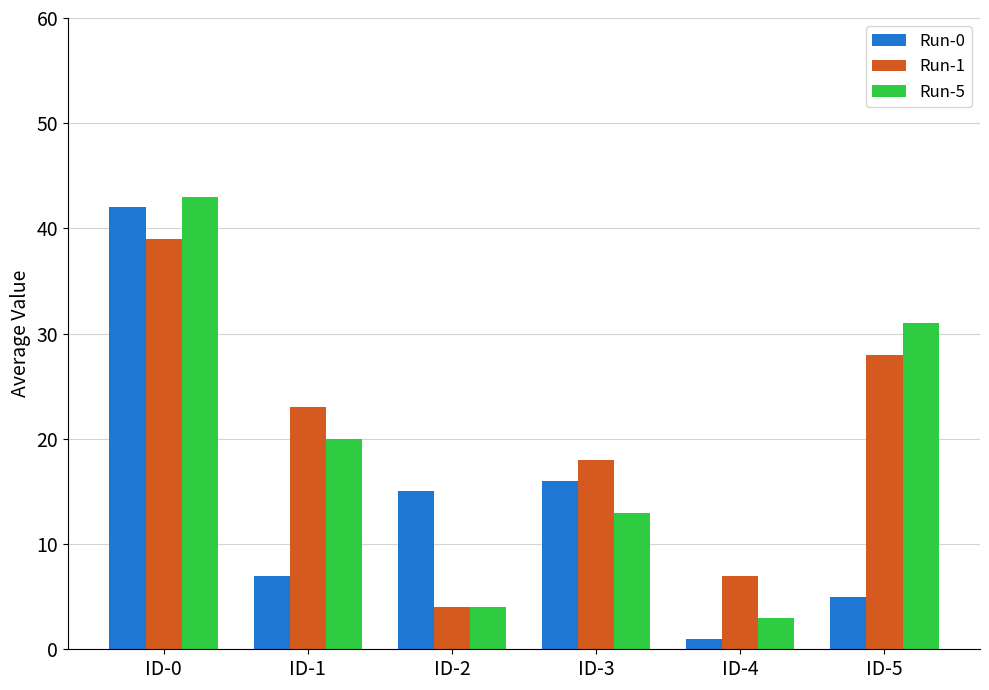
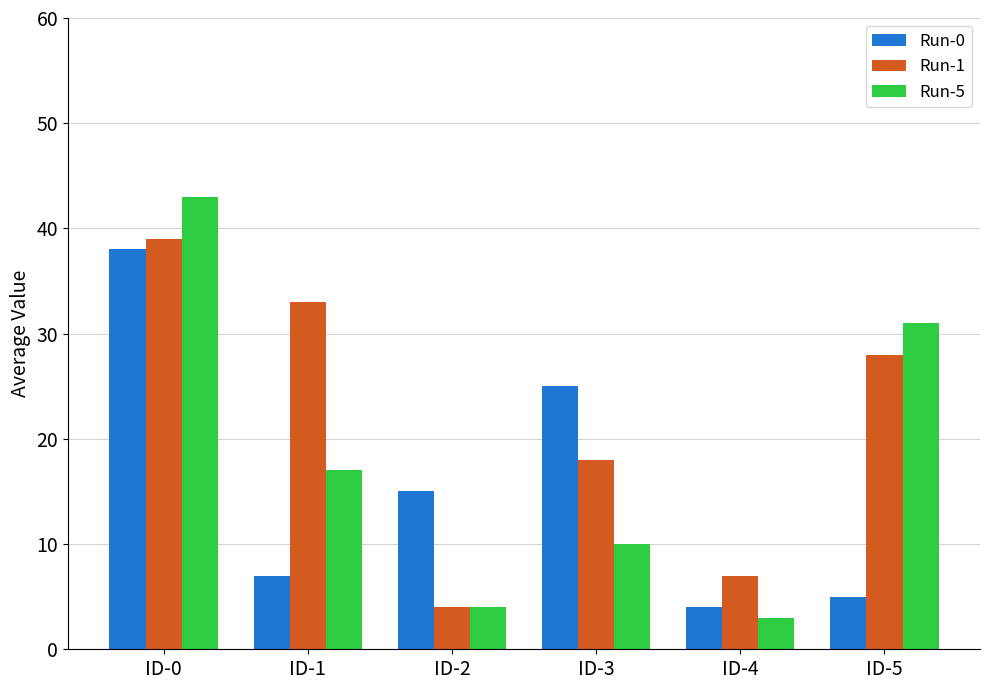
  {
    "Run-0": {
-     "ID-0": 42,
+     "ID-0": 38,
      "ID-1": 7,
      "ID-2": 15,
-     "ID-3": 16,
-     "ID-4": 1,
+     "ID-3": 25,
+     "ID-4": 4,
      "ID-5": 5
    },
    "Run-1": {
      "ID-0": 39,
-     "ID-1": 23,
+     "ID-1": 33,
      "ID-2": 4,
      "ID-3": 18,
      "ID-4": 7,
      "ID-5": 28
    },
    "Run-5": {
      "ID-0": 43,
-     "ID-1": 20,
+     "ID-1": 17,
      "ID-2": 4,
-     "ID-3": 13,
+     "ID-3": 10,
      "ID-4": 3,
      "ID-5": 31
    }
  }
